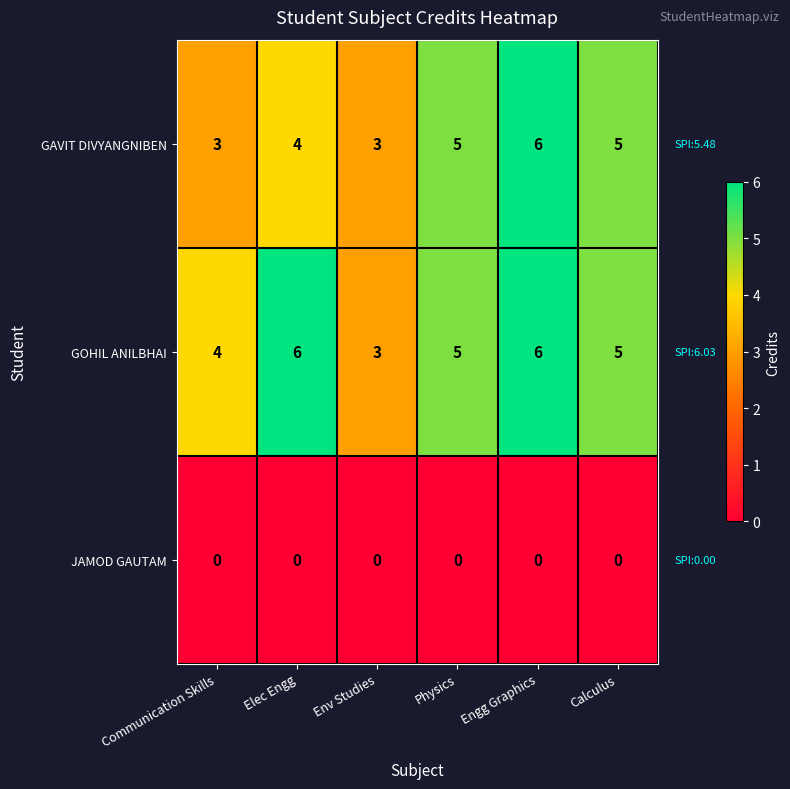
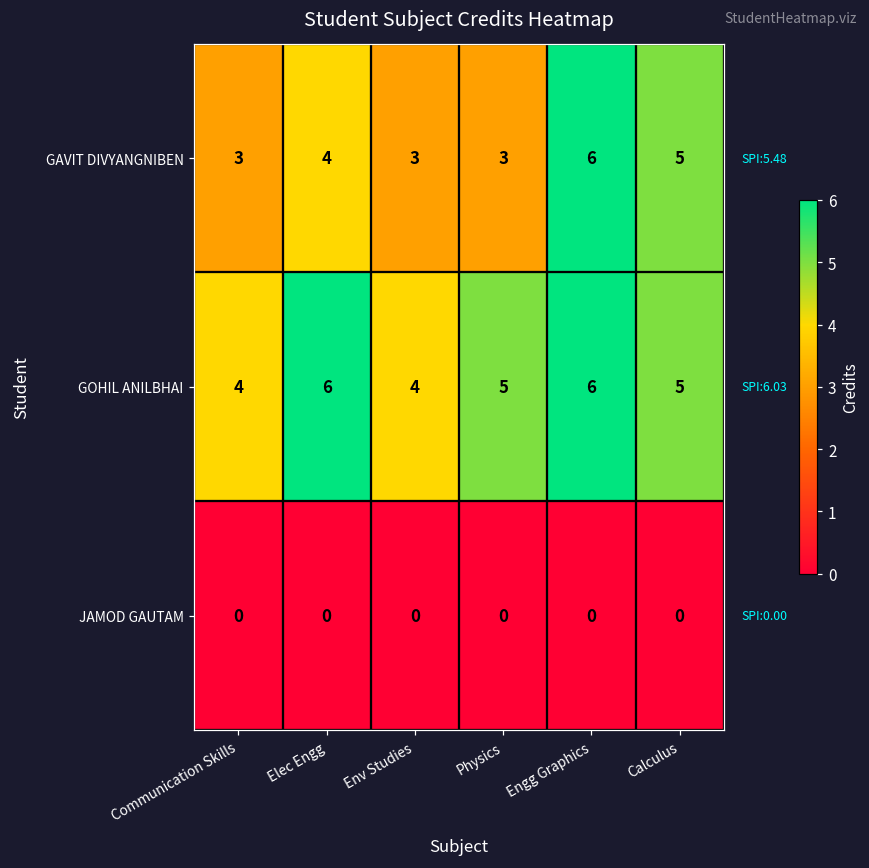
  {
    "GAVIT DIVYANGNIBEN": {
      "Communication Skills": 3,
      "Elec Engg": 4,
      "Env Studies": 3,
-     "Physics": 5,
+     "Physics": 3,
      "Engg Graphics": 6,
      "Calculus": 5
    },
    "GOHIL ANILBHAI": {
      "Communication Skills": 4,
      "Elec Engg": 6,
-     "Env Studies": 3,
+     "Env Studies": 4,
      "Physics": 5,
      "Engg Graphics": 6,
      "Calculus": 5
    },
    "JAMOD GAUTAM": {
      "Communication Skills": 0,
      "Elec Engg": 0,
      "Env Studies": 0,
      "Physics": 0,
      "Engg Graphics": 0,
      "Calculus": 0
    }
  }
